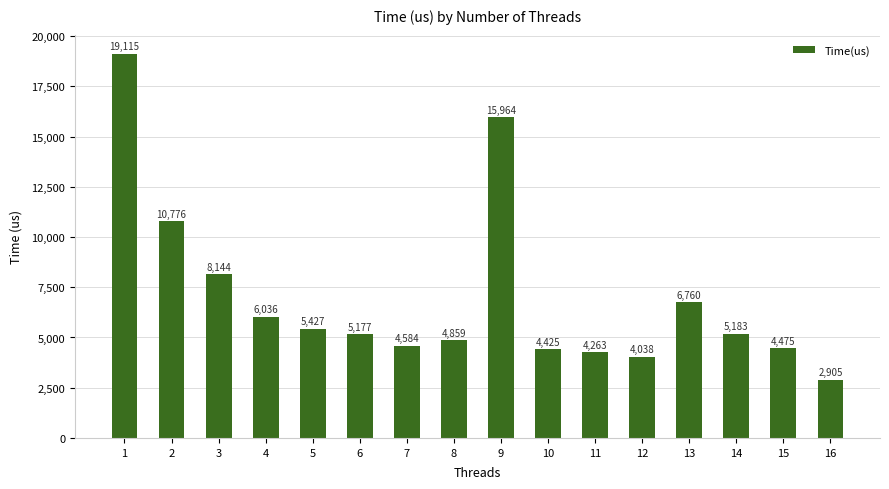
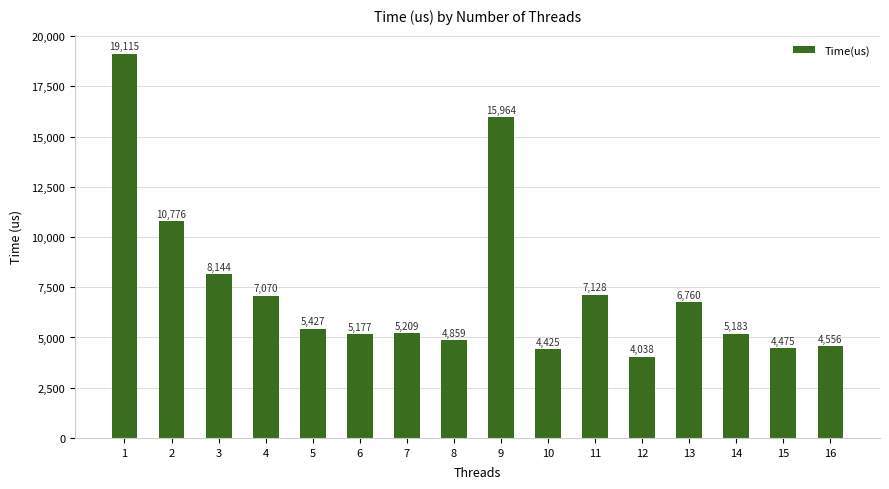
  {
    "1": "19,115",
    "2": "10,776",
    "3": "8,144",
-   "4": "6,036",
+   "4": "7,070",
    "5": "5,427",
    "6": "5,177",
-   "7": "4,584",
+   "7": "5,209",
    "8": "4,859",
    "9": "15,964",
    "10": "4,425",
-   "11": "4,263",
+   "11": "7,128",
    "12": "4,038",
    "13": "6,760",
    "14": "5,183",
    "15": "4,475",
-   "16": "2,905"
+   "16": "4,556"
  }
